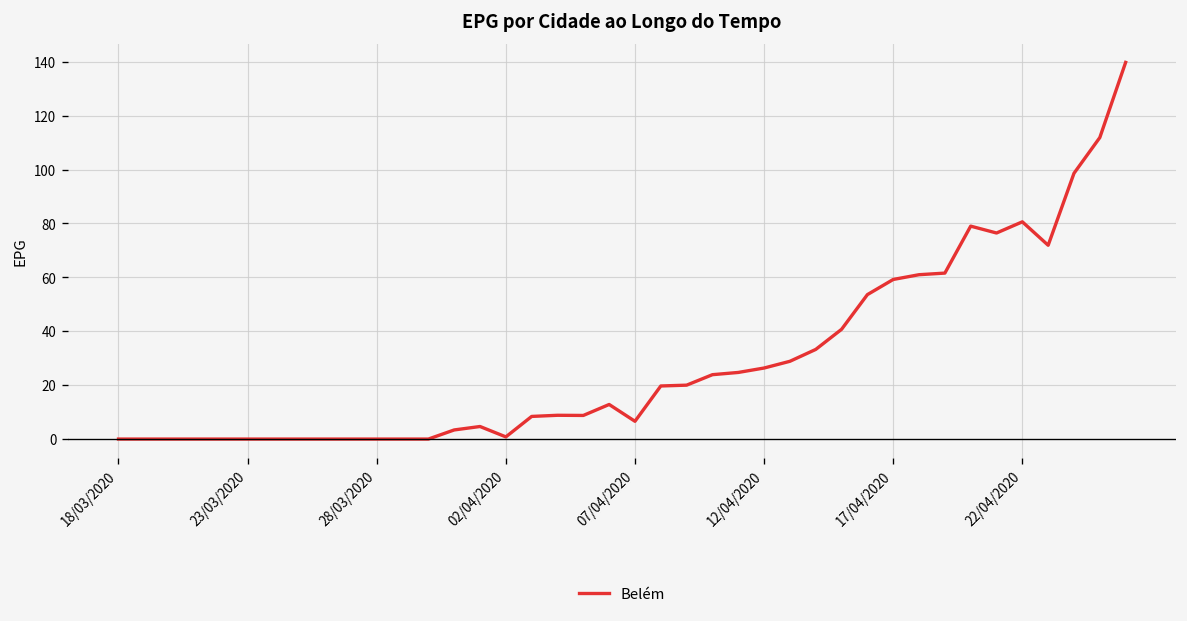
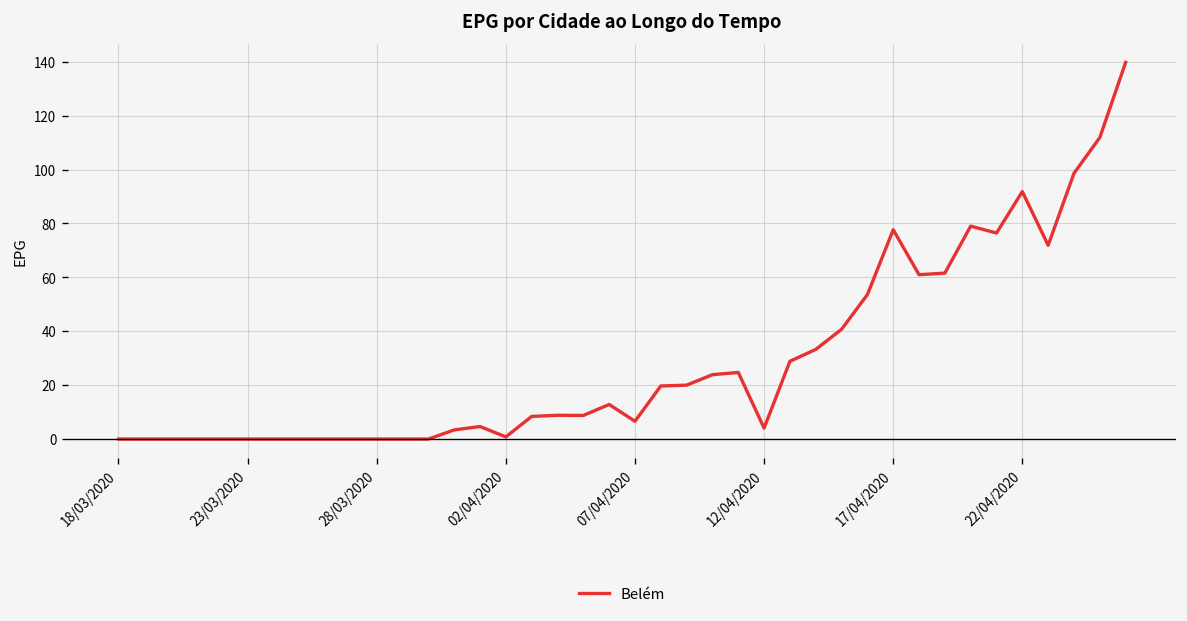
  {
    "18/03/2020": 0,
    "23/03/2020": 0,
    "28/03/2020": 0,
    "02/04/2020": 1,
    "07/04/2020": 7,
-   "12/04/2020": 26,
-   "17/04/2020": 59,
-   "22/04/2020": 81
+   "12/04/2020": 4,
+   "17/04/2020": 78,
+   "22/04/2020": 92
  }
